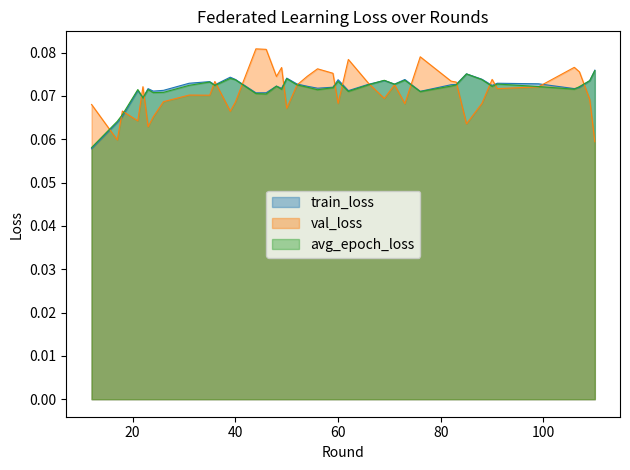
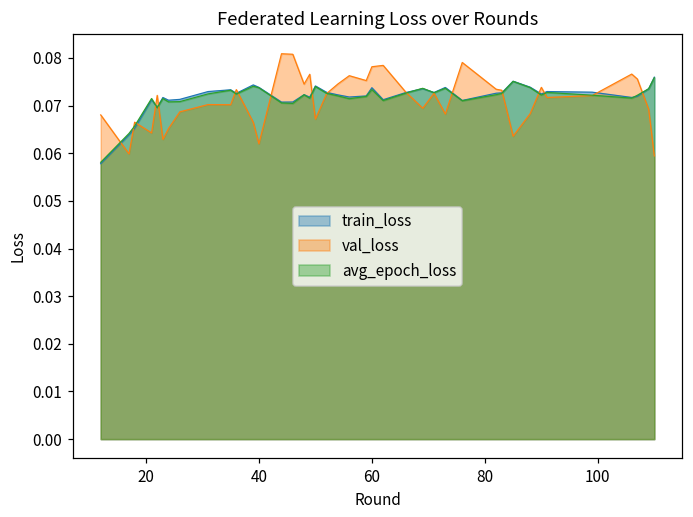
  {
    "val_loss": {
-     "40": 0.069,
-     "60": 0.068
+     "40": 0.062,
+     "60": 0.078
    }
  }
